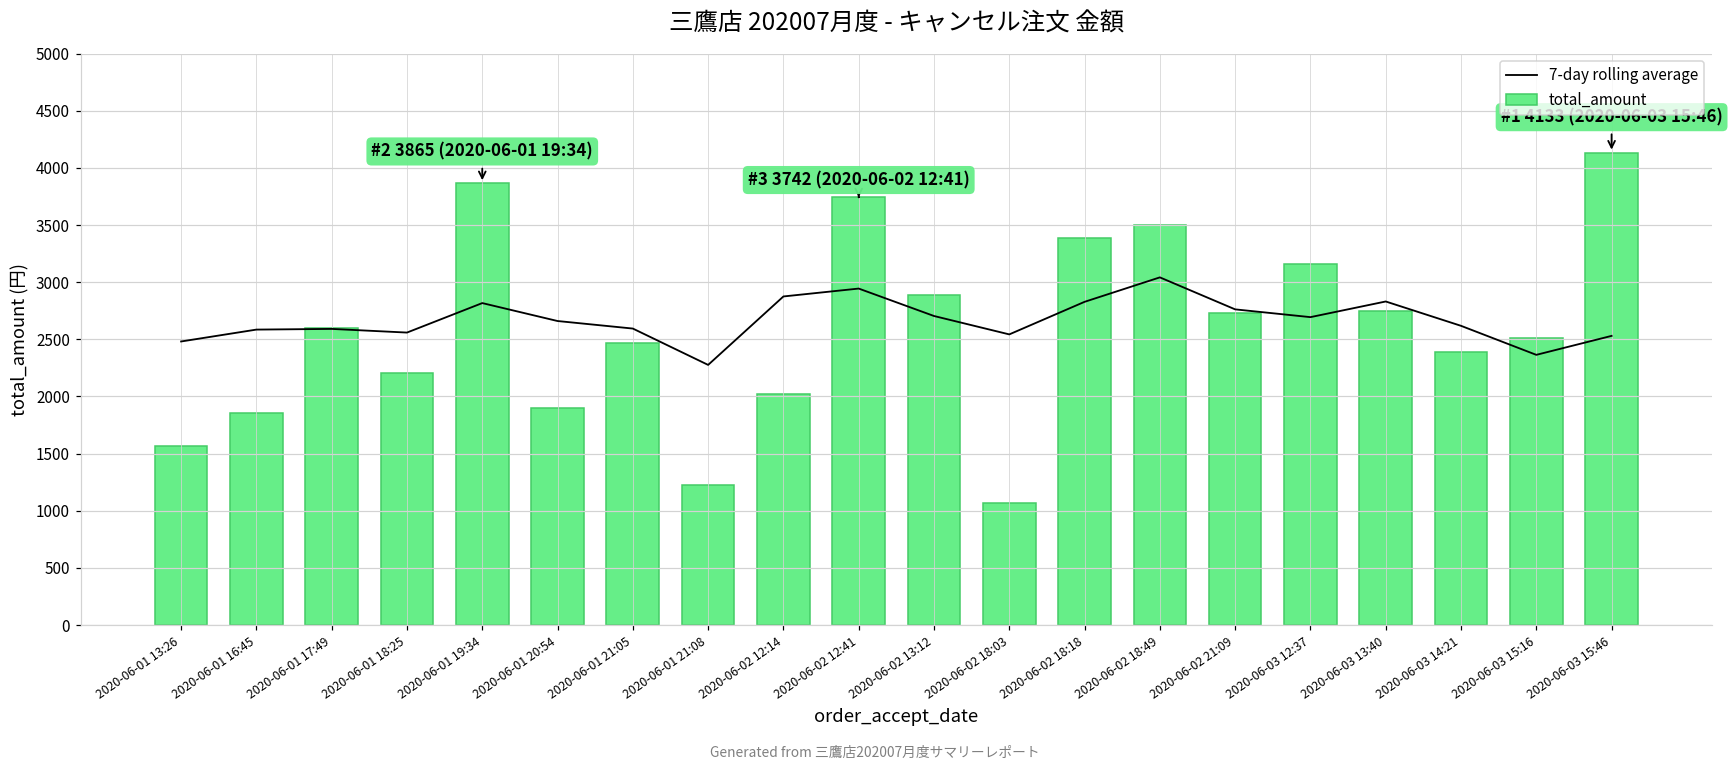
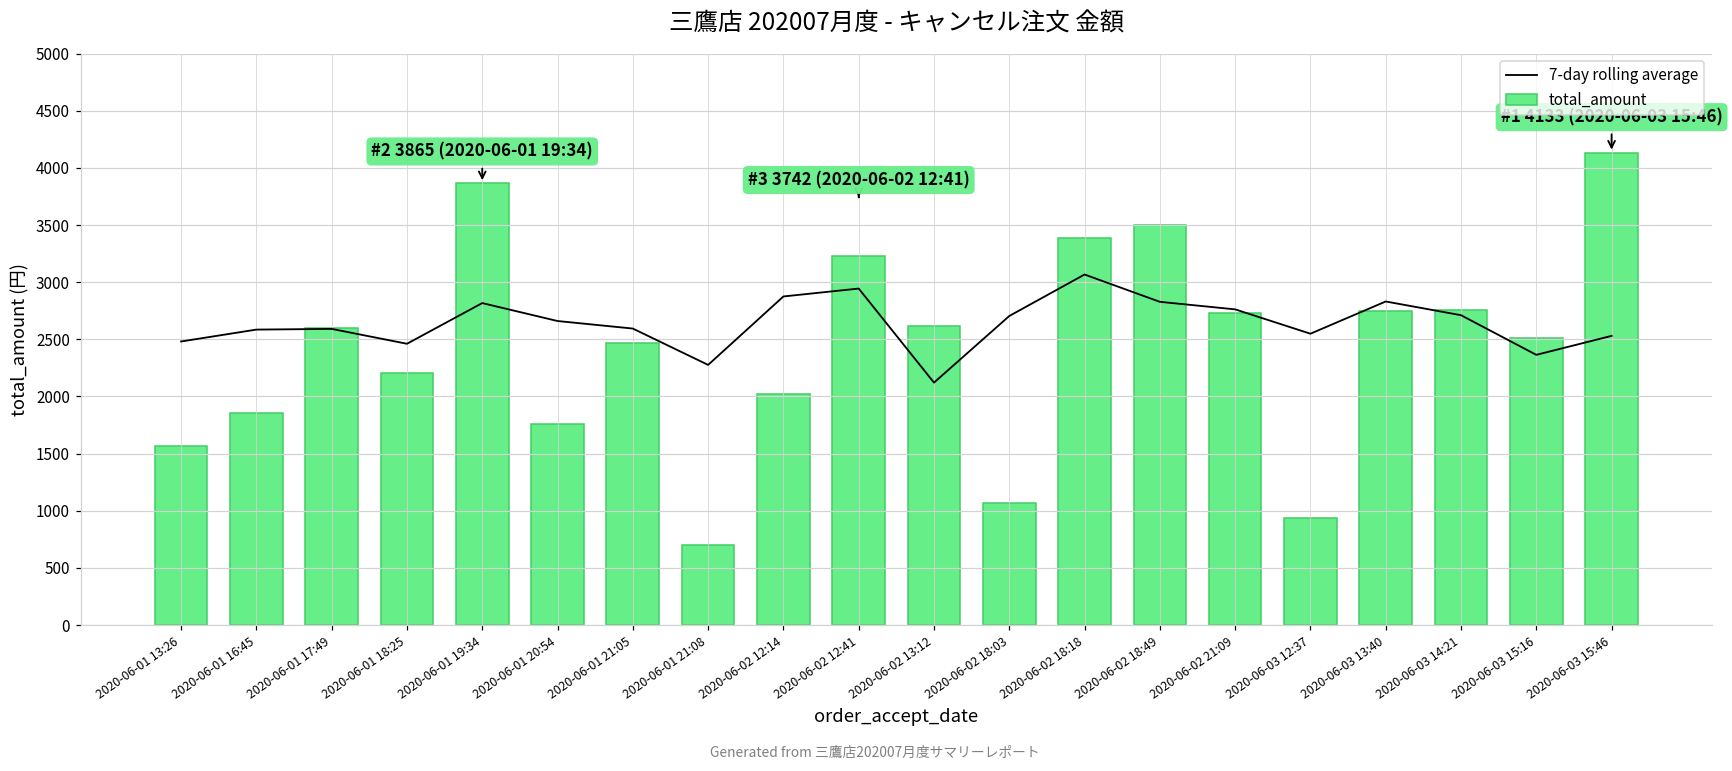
  {
    "total_amount": {
      "2020-06-01 13:26": 1570,
      "2020-06-01 16:45": 1860,
      "2020-06-01 17:49": 2600,
      "2020-06-01 18:25": 2210,
-     "2020-06-01 20:54": 1900,
+     "2020-06-01 20:54": 1760,
      "2020-06-01 21:05": 2470,
-     "2020-06-01 21:08": 1230,
+     "2020-06-01 21:08": 700,
      "2020-06-02 12:14": 2020,
-     "2020-06-02 12:41": 3740,
-     "2020-06-02 13:12": 2880,
+     "2020-06-02 12:41": 3230,
+     "2020-06-02 13:12": 2620,
      "2020-06-02 18:03": 1070,
      "2020-06-02 18:18": 3390,
      "2020-06-02 18:49": 3500,
      "2020-06-02 21:09": 2730,
-     "2020-06-03 12:37": 3160,
+     "2020-06-03 12:37": 940,
      "2020-06-03 13:40": 2750,
-     "2020-06-03 14:21": 2390,
+     "2020-06-03 14:21": 2760,
      "2020-06-03 15:16": 2510
    },
    "7-day rolling average": {
      "2020-06-01 13:26": 2480,
      "2020-06-01 16:45": 2590,
      "2020-06-01 17:49": 2590,
-     "2020-06-01 18:25": 2560,
+     "2020-06-01 18:25": 2460,
      "2020-06-01 19:34": 2820,
      "2020-06-01 20:54": 2660,
      "2020-06-01 21:05": 2590,
      "2020-06-01 21:08": 2280,
      "2020-06-02 12:14": 2880,
      "2020-06-02 12:41": 2940,
-     "2020-06-02 13:12": 2700,
-     "2020-06-02 18:03": 2540,
-     "2020-06-02 18:18": 2830,
-     "2020-06-02 18:49": 3040,
+     "2020-06-02 13:12": 2120,
+     "2020-06-02 18:03": 2700,
+     "2020-06-02 18:18": 3070,
+     "2020-06-02 18:49": 2830,
      "2020-06-02 21:09": 2760,
-     "2020-06-03 12:37": 2690,
+     "2020-06-03 12:37": 2550,
      "2020-06-03 13:40": 2830,
-     "2020-06-03 14:21": 2620,
+     "2020-06-03 14:21": 2710,
      "2020-06-03 15:16": 2360,
      "2020-06-03 15:46": 2530
    }
  }
